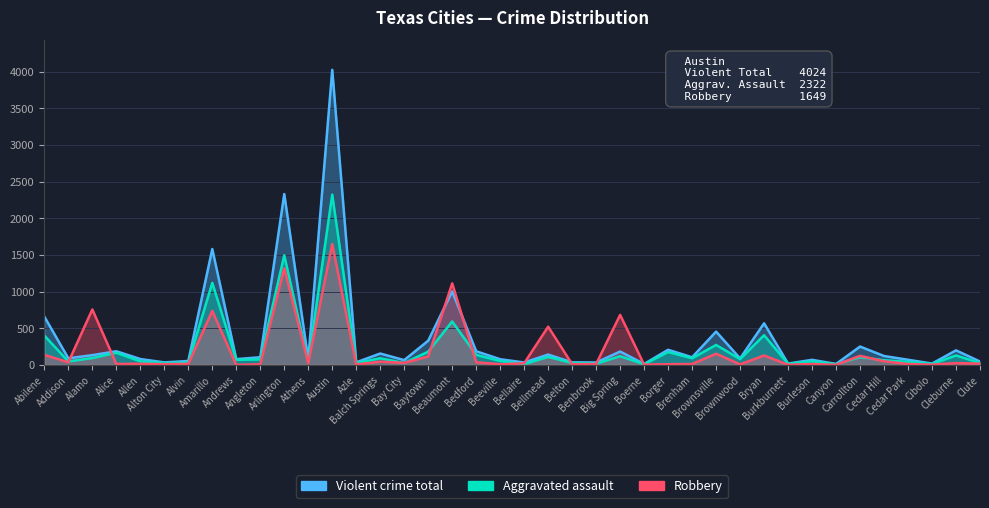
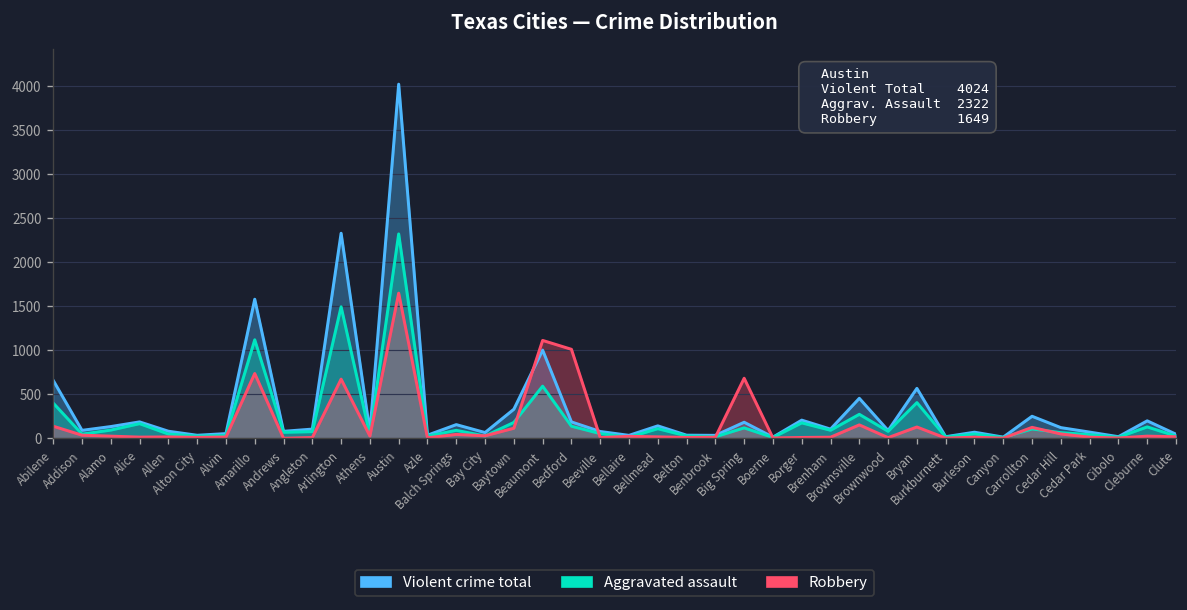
  {
    "Robbery": {
      "Abilene": 100,
-     "Alamo": 800,
+     "Alamo": 0,
      "Alice": 0,
      "Amarillo": 700,
      "Andrews": 0,
      "Angleton": 0,
-     "Arlington": 1300,
+     "Arlington": 700,
      "Austin": 1600,
      "Balch Springs": 0,
      "Baytown": 100,
      "Beaumont": 1100,
-     "Bedford": 0,
+     "Bedford": 1000,
      "Beeville": 0,
-     "Bellmead": 500,
+     "Bellmead": 0,
      "Big Spring": 700,
      "Borger": 0,
      "Brenham": 0,
      "Brownsville": 200,
      "Brownwood": 0,
      "Bryan": 100,
      "Burleson": 0,
      "Cleburne": 0
    }
  }
